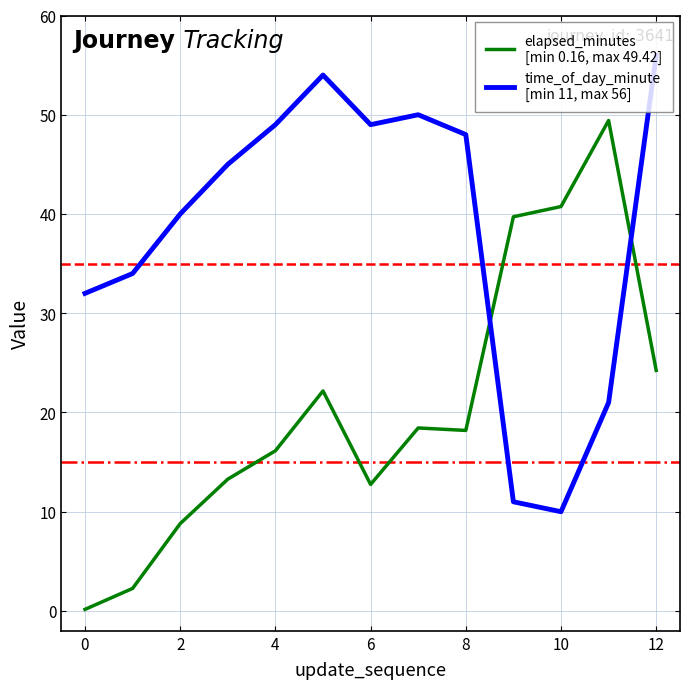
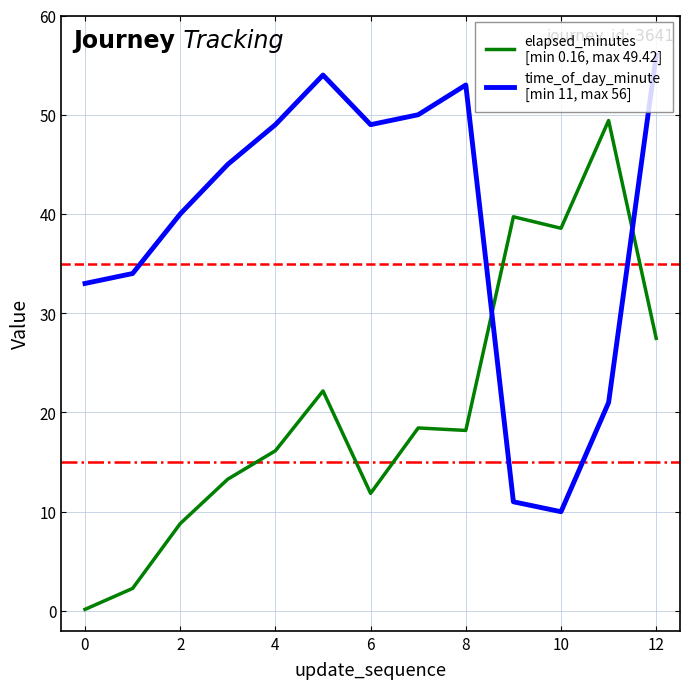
  {
    "elapsed_minutes [min 0.16, max 49.42]": {
      "0": 0,
      "2": 9,
      "4": 16,
-     "6": 13,
+     "6": 12,
      "8": 18,
-     "10": 41,
-     "12": 24
+     "10": 39,
+     "12": 27
    },
    "time_of_day_minute [min 11, max 56]": {
-     "0": 32,
+     "0": 33,
      "2": 40,
      "4": 49,
      "6": 49,
-     "8": 48,
+     "8": 53,
      "10": 10
    }
  }
